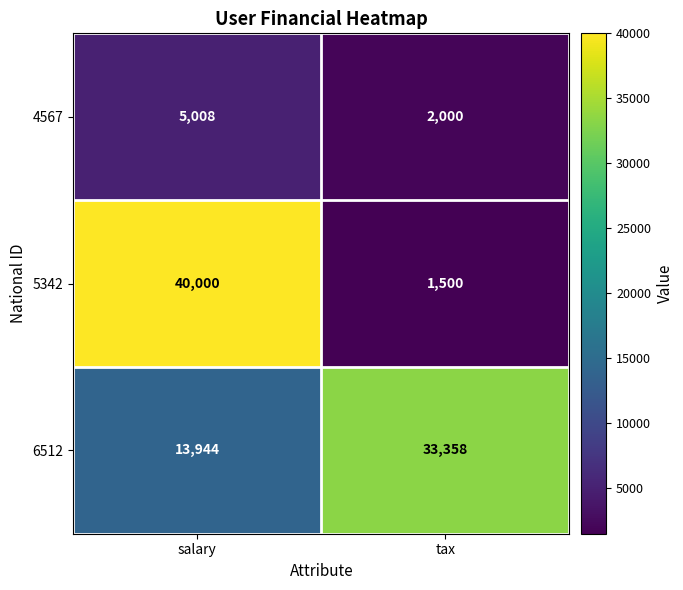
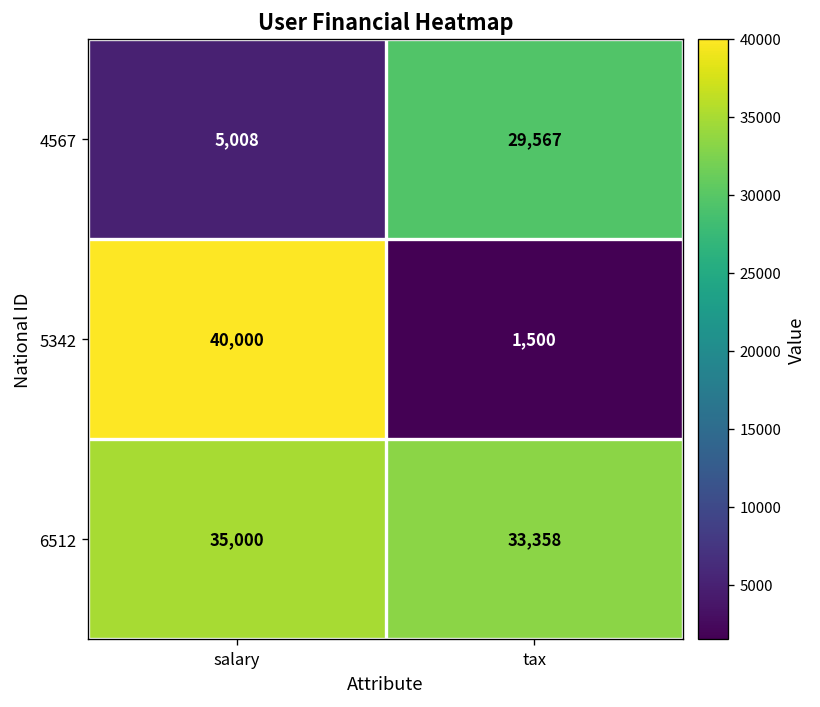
  {
    "4567": {
      "salary": "5,008",
-     "tax": "2,000"
+     "tax": "29,567"
    },
    "5342": {
      "salary": "40,000",
      "tax": "1,500"
    },
    "6512": {
-     "salary": "13,944",
+     "salary": "35,000",
      "tax": "33,358"
    }
  }
